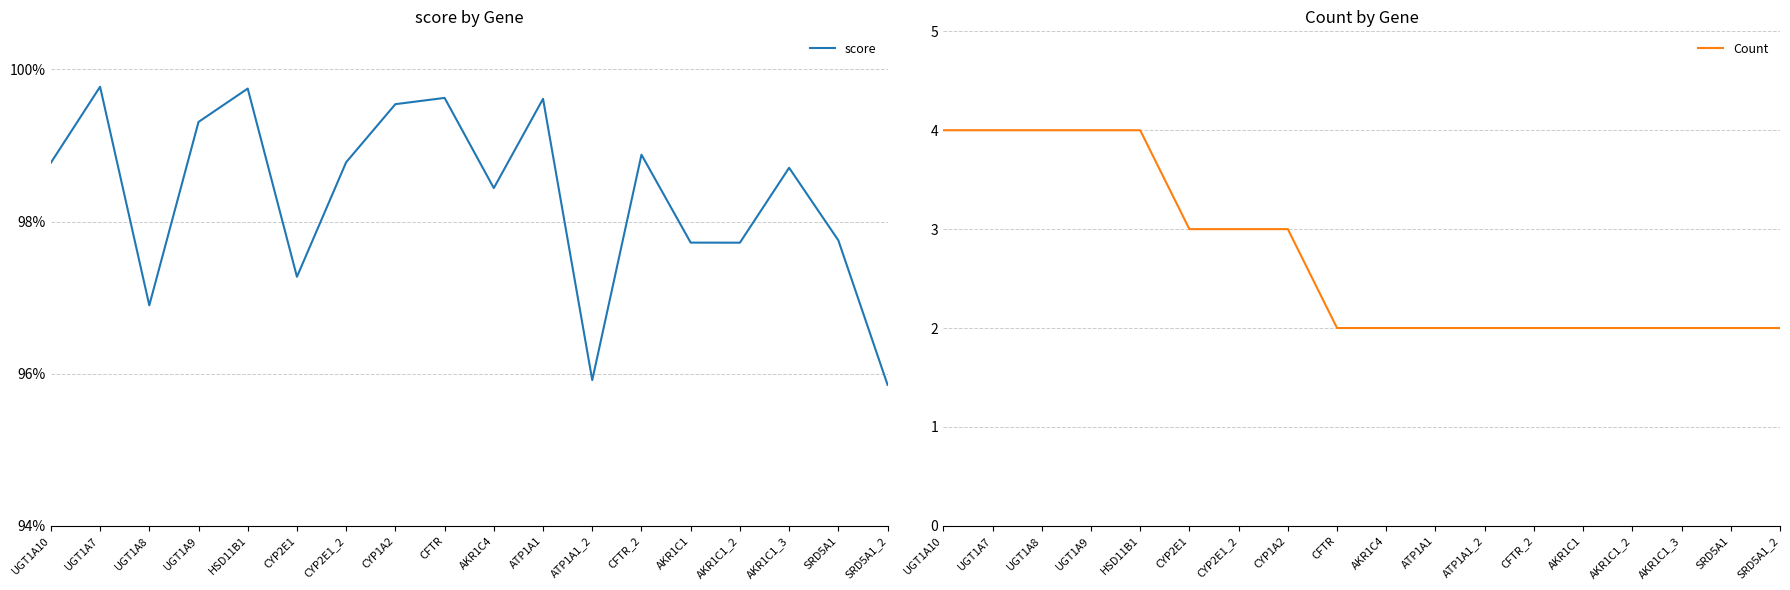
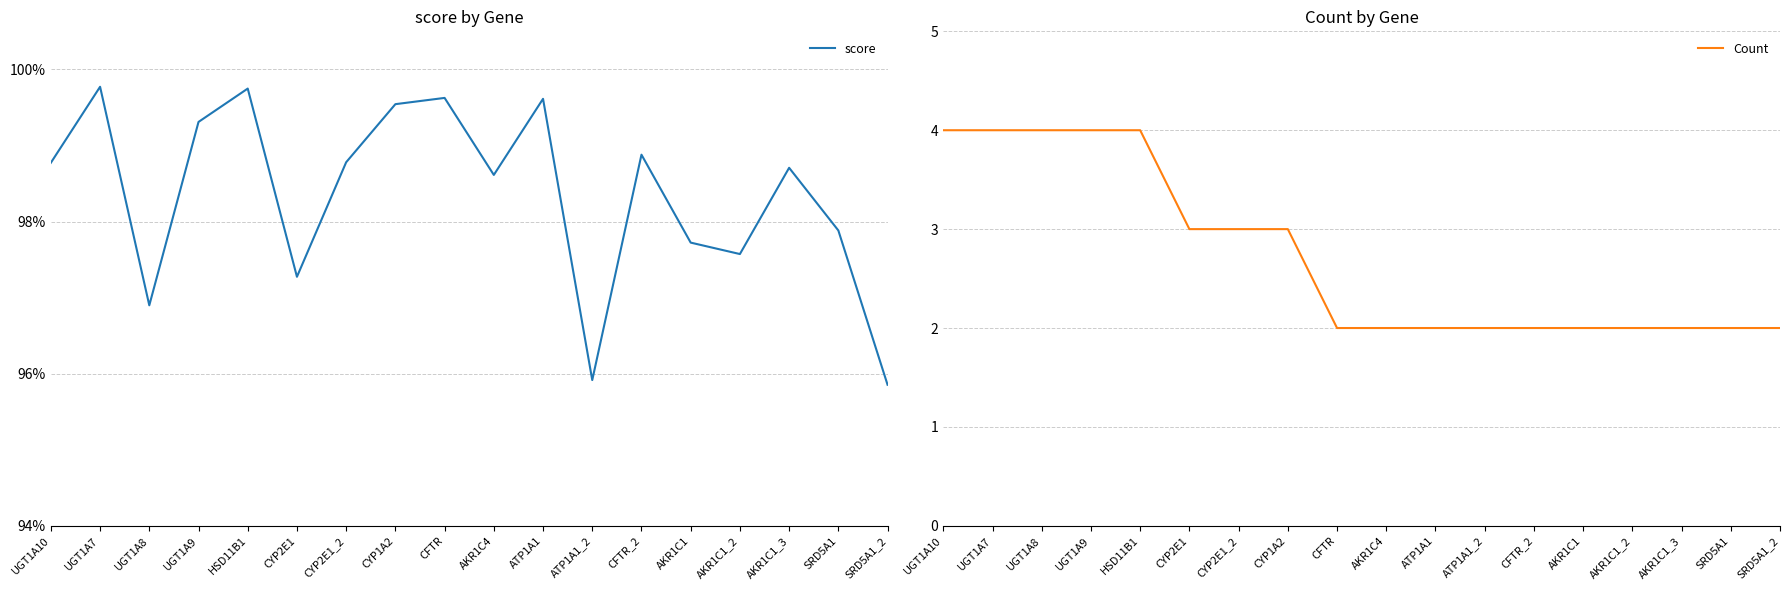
  {
    "score by Gene": {
      "UGT1A10": "98.8%",
      "UGT1A7": "99.8%",
      "UGT1A8": "96.9%",
      "UGT1A9": "99.3%",
      "HSD11B1": "99.7%",
      "CYP2E1": "97.3%",
      "CYP2E1_2": "98.8%",
      "CYP1A2": "99.5%",
      "CFTR": "99.6%",
-     "AKR1C4": "98.4%",
+     "AKR1C4": "98.6%",
      "ATP1A1": "99.6%",
      "ATP1A1_2": "95.9%",
      "CFTR_2": "98.9%",
      "AKR1C1": "97.7%",
-     "AKR1C1_2": "97.7%",
+     "AKR1C1_2": "97.6%",
      "AKR1C1_3": "98.7%",
-     "SRD5A1": "97.8%",
+     "SRD5A1": "97.9%",
      "SRD5A1_2": "95.9%"
    },
    "Count by Gene": {
      "UGT1A10": "4.0",
      "UGT1A7": "4.0",
      "UGT1A8": "4.0",
      "UGT1A9": "4.0",
      "HSD11B1": "4.0",
      "CYP2E1": "3.0",
      "CYP2E1_2": "3.0",
      "CYP1A2": "3.0",
      "CFTR": "2.0",
      "AKR1C4": "2.0",
      "ATP1A1": "2.0",
      "ATP1A1_2": "2.0",
      "CFTR_2": "2.0",
      "AKR1C1": "2.0",
      "AKR1C1_2": "2.0",
      "AKR1C1_3": "2.0",
      "SRD5A1": "2.0",
      "SRD5A1_2": "2.0"
    }
  }
